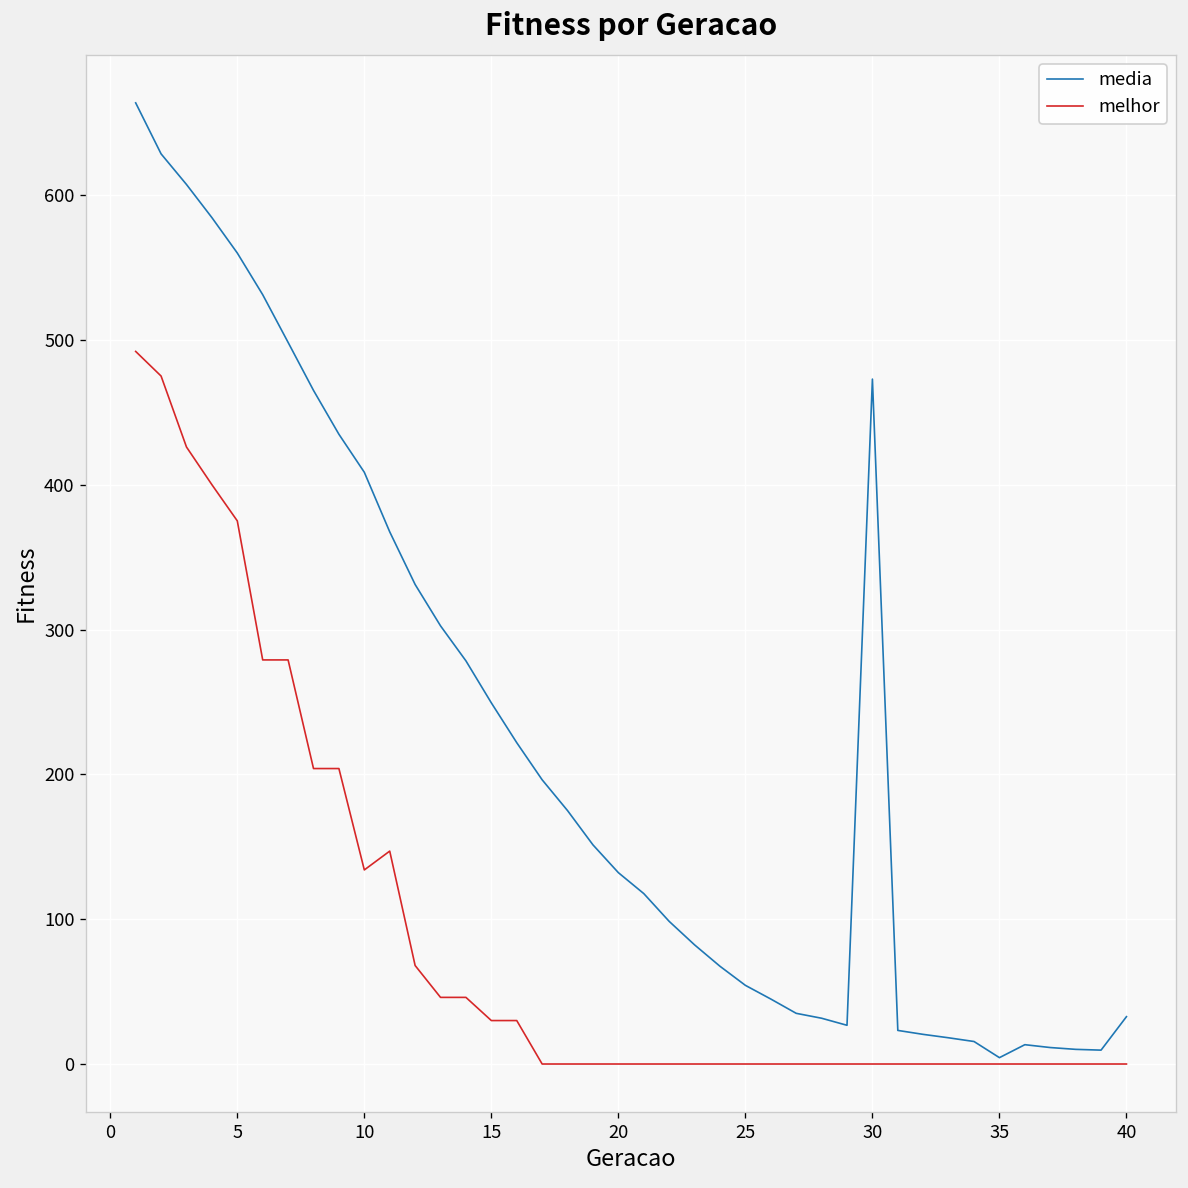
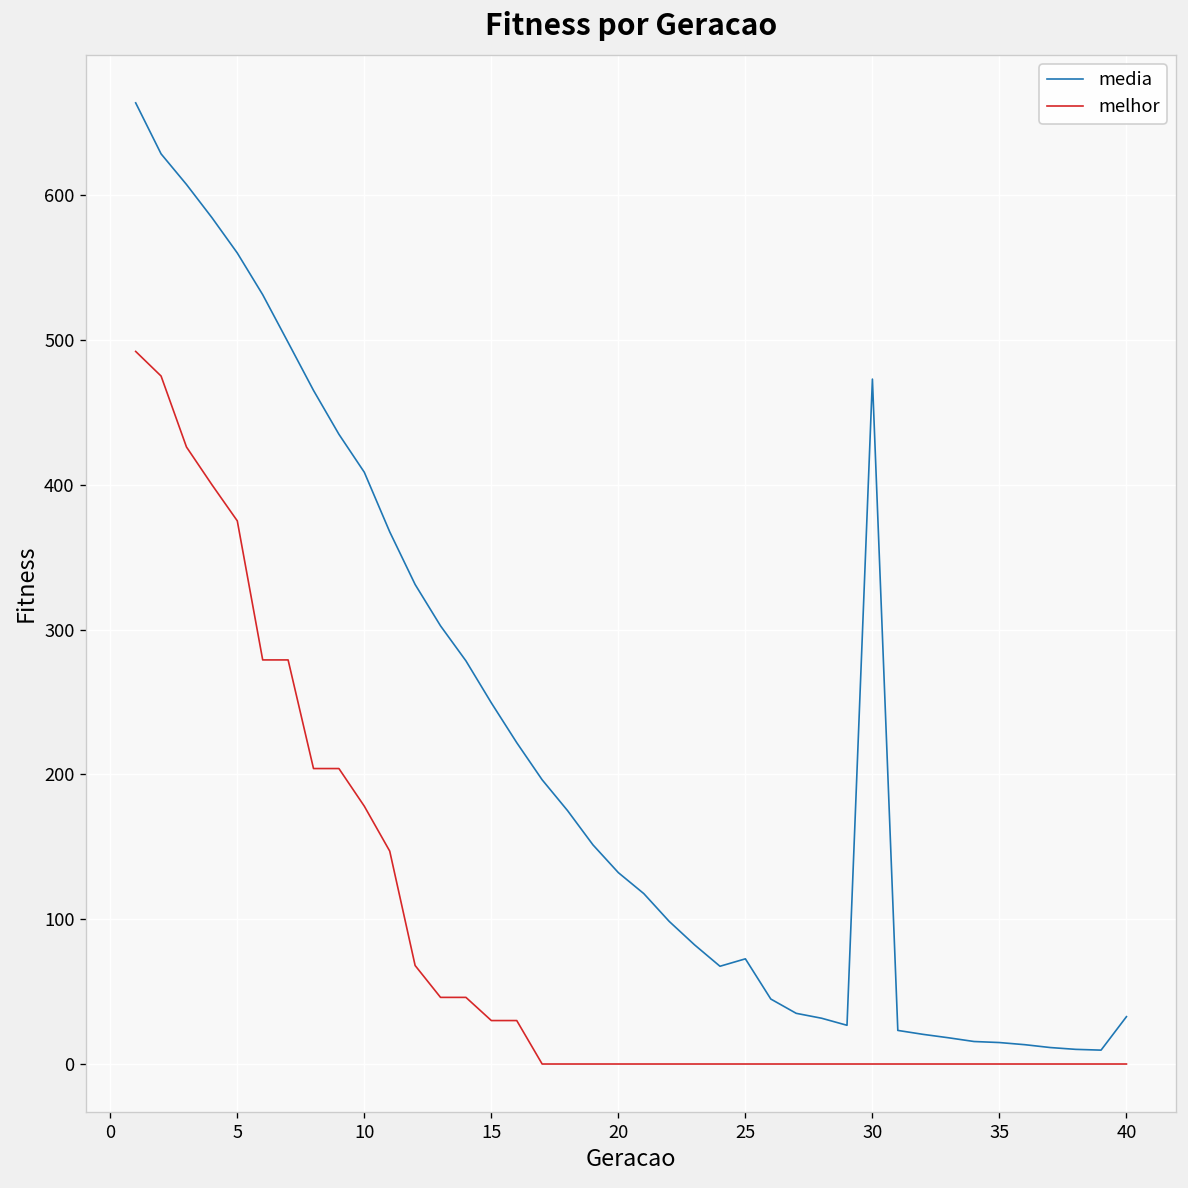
  {
    "media": {
      "5": 560,
      "10": 409,
      "15": 249,
      "20": 132,
-     "25": 54,
+     "25": 73,
      "30": 473,
-     "35": 4,
+     "35": 15,
      "40": 33
    },
    "melhor": {
      "5": 375,
-     "10": 134,
+     "10": 178,
      "15": 30,
      "20": 0,
      "25": 0,
      "30": 0,
      "35": 0,
      "40": 0
    }
  }
